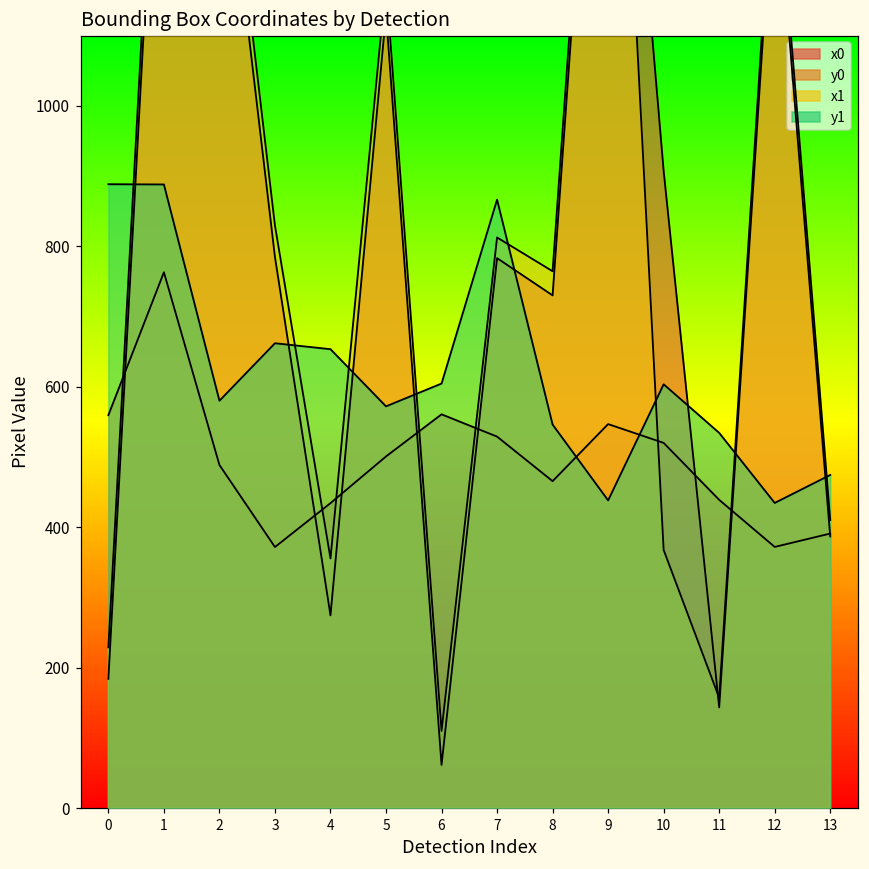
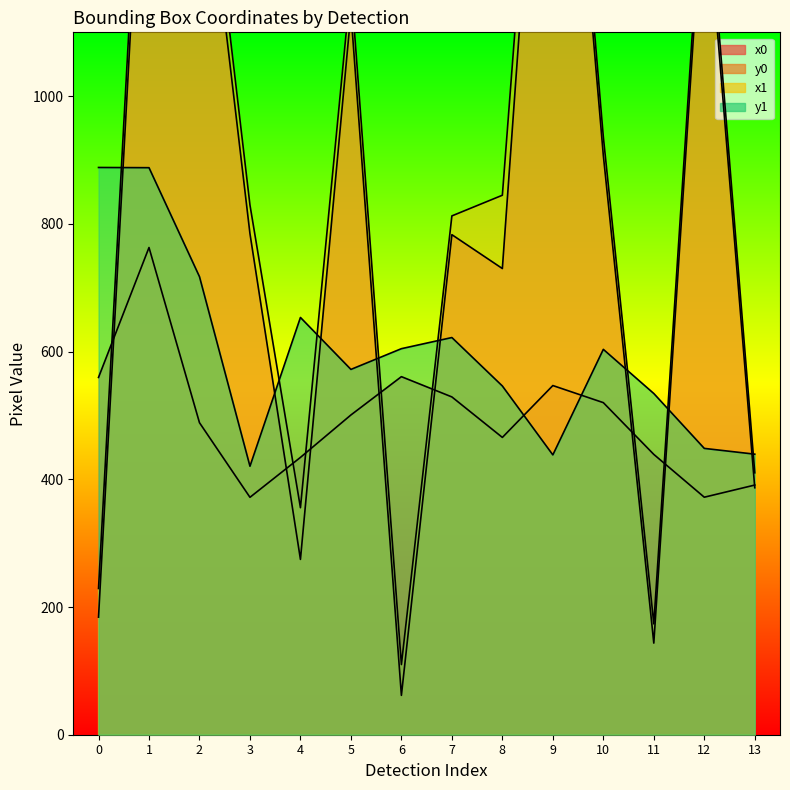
  {
    "x1": {
      "0": 230,
      "3": 830,
      "4": 360,
      "6": 110,
      "7": 810,
-     "8": 760,
-     "10": 370,
-     "11": 160,
+     "8": 840,
+     "10": 940,
+     "11": 170,
      "13": 410
    },
    "y1": {
      "0": 890,
      "1": 890,
-     "2": 580,
-     "3": 660,
+     "2": 720,
+     "3": 420,
      "4": 650,
      "5": 570,
      "6": 600,
-     "7": 870,
+     "7": 620,
      "8": 550,
      "9": 440,
      "10": 600,
      "11": 530,
-     "12": 430,
-     "13": 470
+     "12": 450,
+     "13": 440
    }
  }
